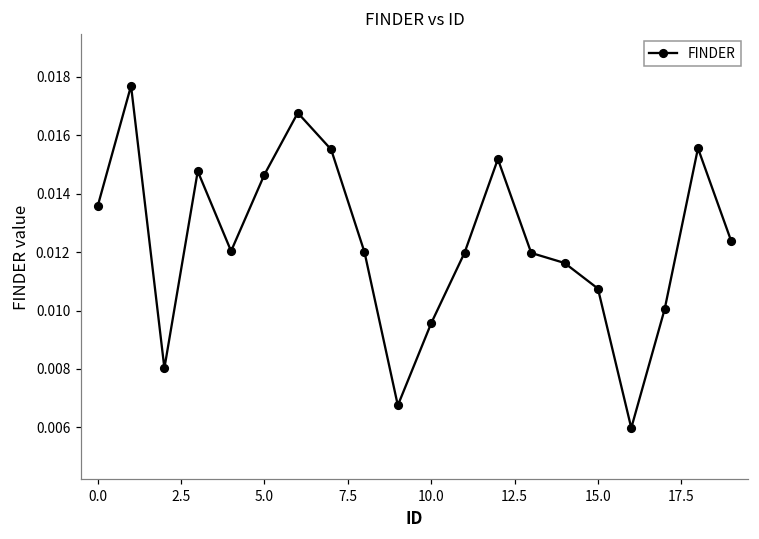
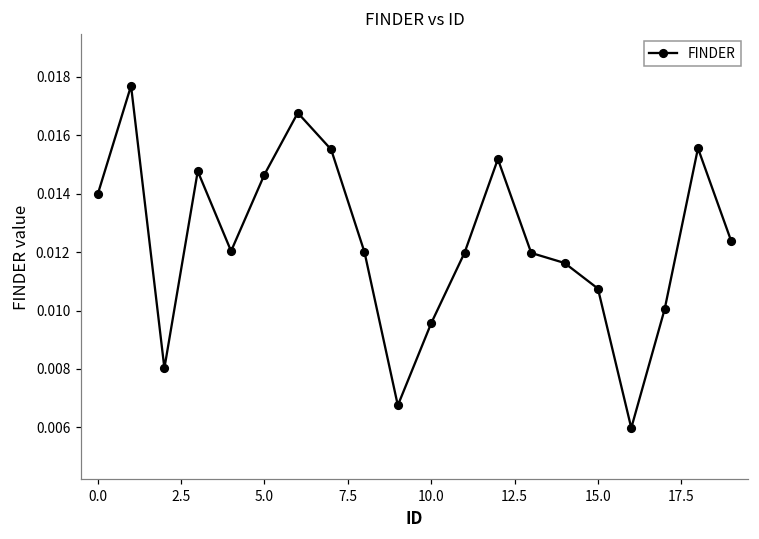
  {
-   "0.0": 0.0136,
+   "0.0": 0.0140,
    "5.0": 0.0147,
    "10.0": 0.0096,
    "15.0": 0.0108
  }
